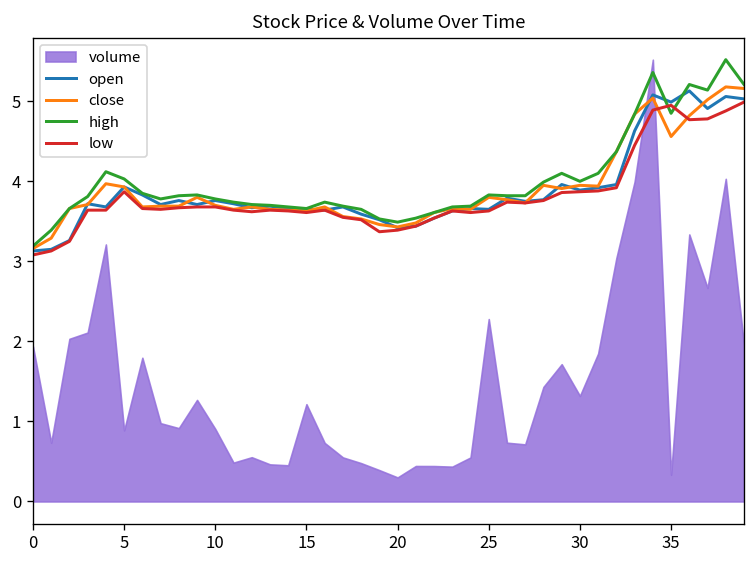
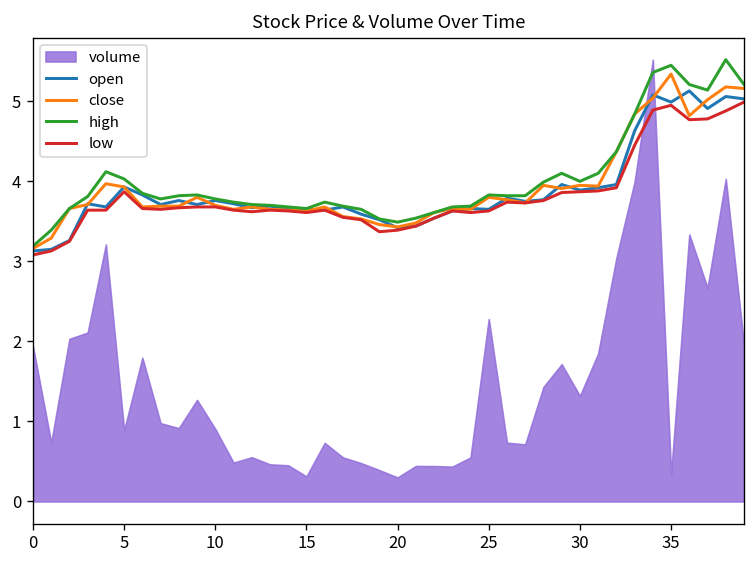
  {
    "volume": {
      "0": 1.9,
      "5": 0.9,
      "10": 0.9,
-     "15": 1.2,
+     "15": 0.3,
      "20": 0.3,
      "25": 2.3,
      "30": 1.3,
      "35": 0.3
    },
    "open": {
      "35": 5.0
    },
    "close": {
      "30": 4.0,
-     "35": 4.6
+     "35": 5.3
    },
    "high": {
      "5": 4.0,
      "20": 3.5,
      "30": 4.0,
-     "35": 4.9
+     "35": 5.5
    },
    "low": {
      "0": 3.1,
      "5": 3.9,
      "35": 5.0
    }
  }
